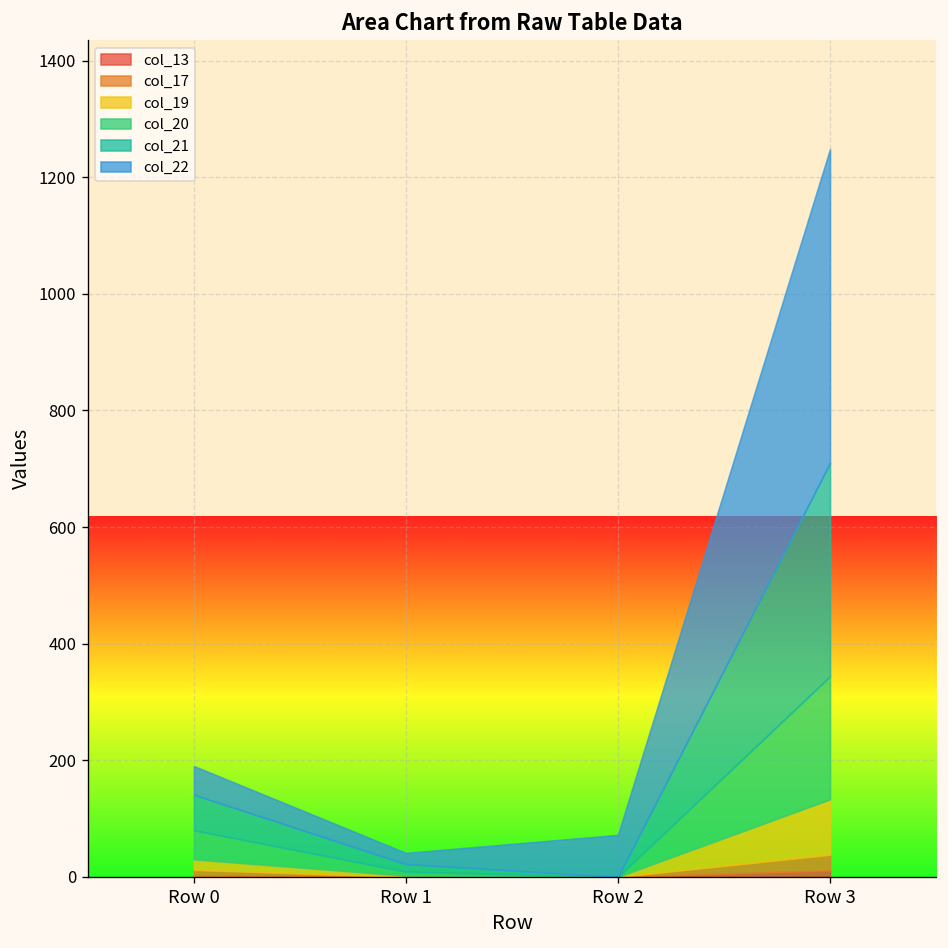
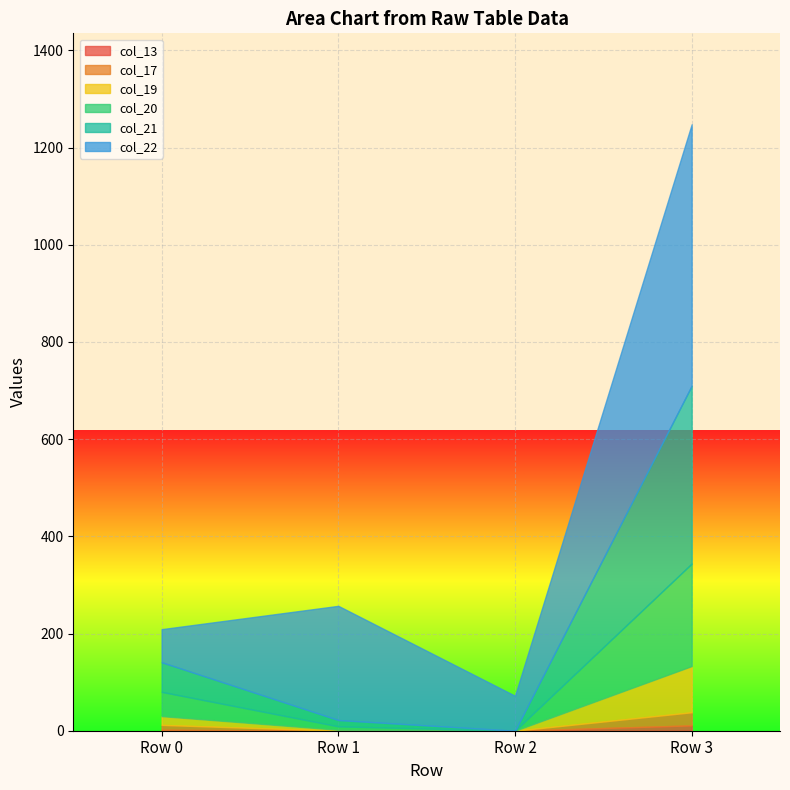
  {
    "col_19": {
      "Row 0": 20,
      "Row 3": 100
    },
    "col_22": {
-     "Row 0": 50,
-     "Row 1": 20,
+     "Row 0": 70,
+     "Row 1": 240,
      "Row 2": 70,
      "Row 3": 540
    }
  }
